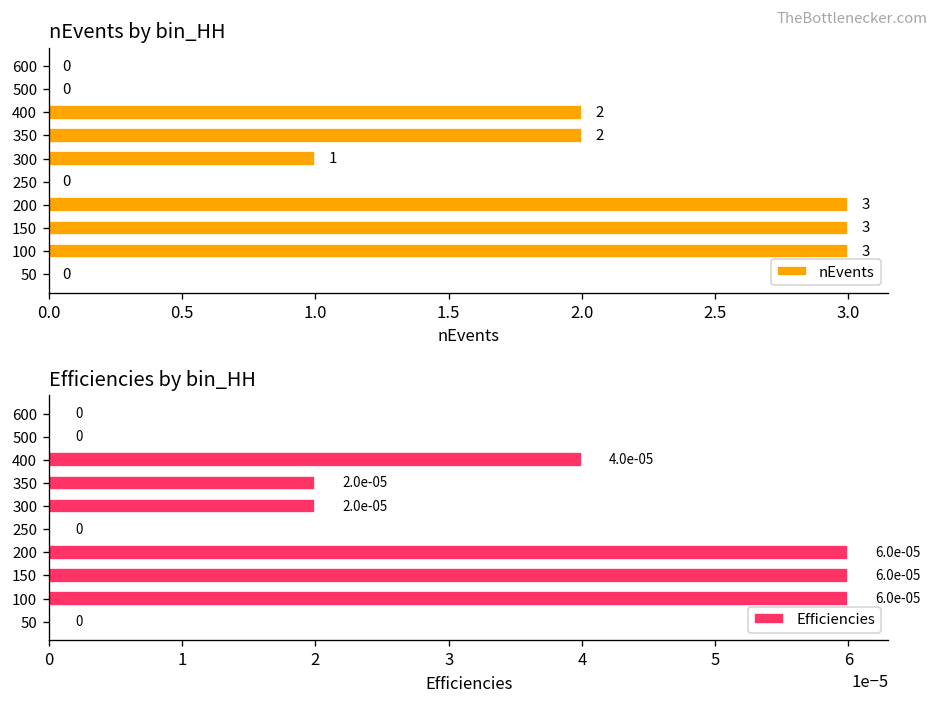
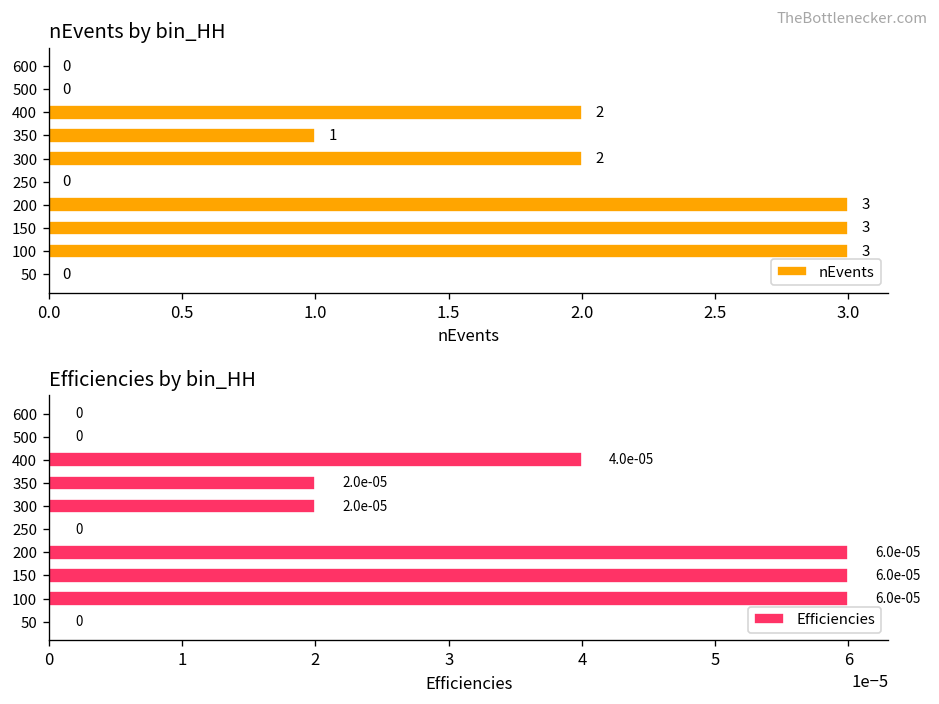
  {
    "nEvents by bin_HH": {
      "600": "0",
      "500": "0",
      "400": "2",
-     "350": "2",
-     "300": "1",
+     "350": "1",
+     "300": "2",
      "250": "0",
      "200": "3",
      "150": "3",
      "50": "0"
    },
    "Efficiencies by bin_HH": {
      "600": "0",
      "500": "0",
      "400": "4.0e-05",
      "350": "2.0e-05",
      "300": "2.0e-05",
      "250": "0",
      "200": "6.0e-05",
      "150": "6.0e-05",
      "100": "6.0e-05",
      "50": "0"
    }
  }
